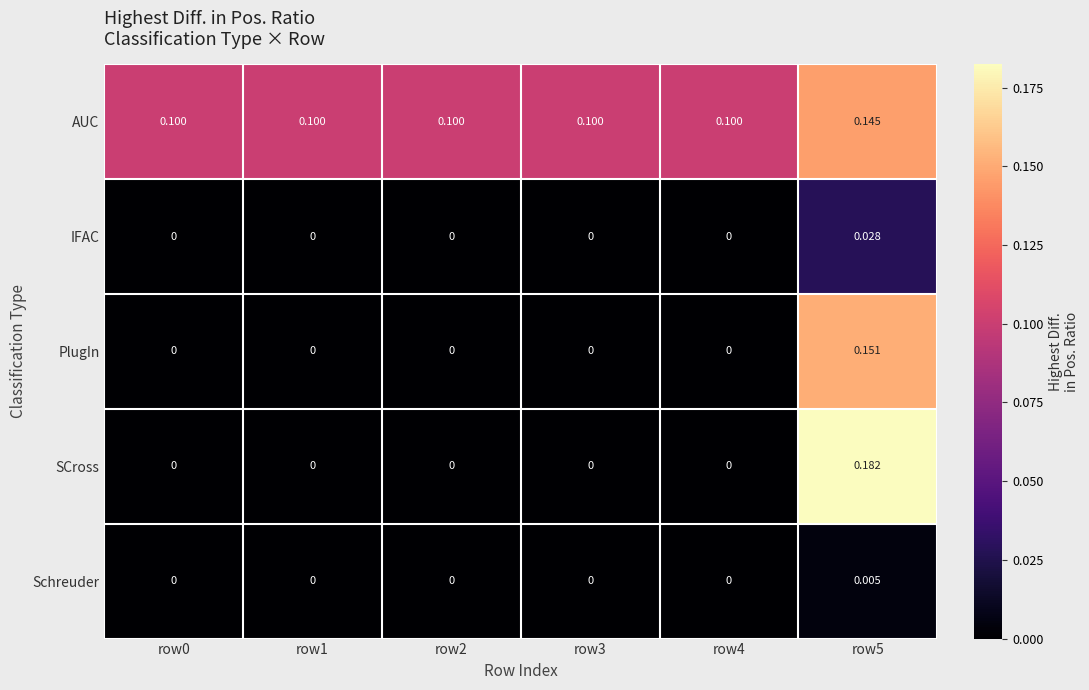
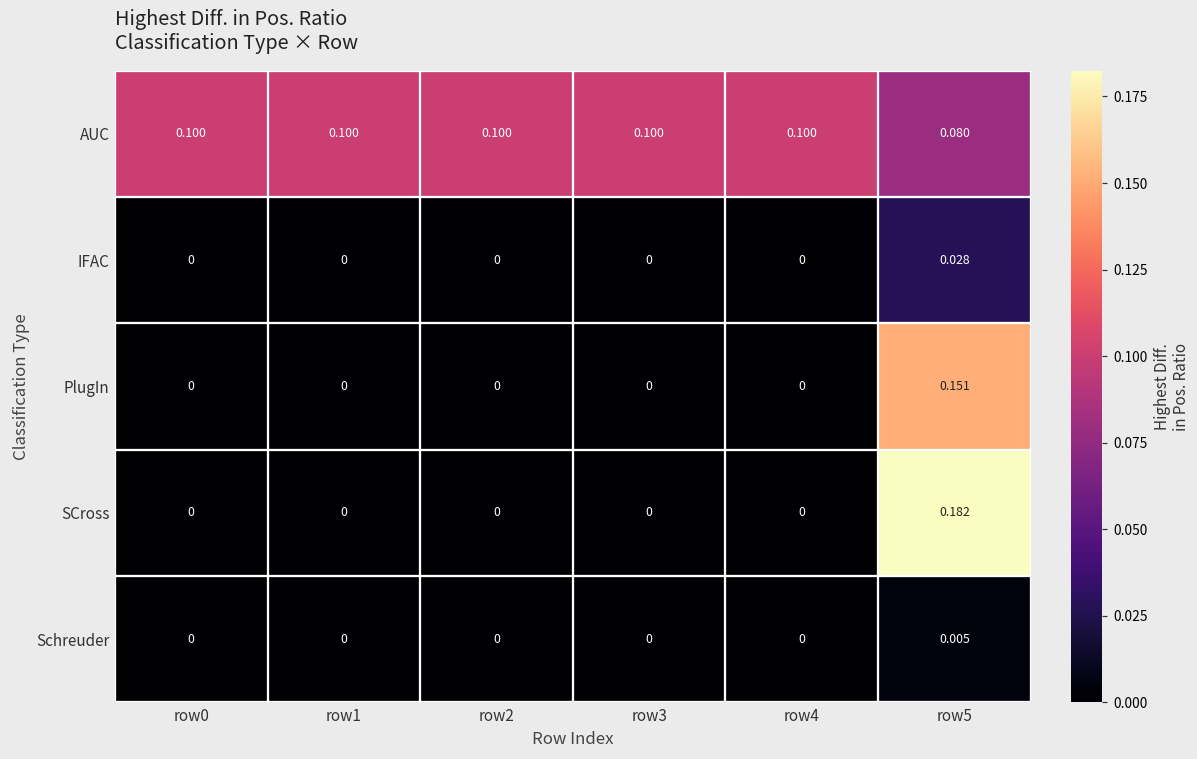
  {
    "AUC": {
      "row0": 0.100,
      "row1": 0.100,
      "row2": 0.100,
      "row3": 0.100,
      "row4": 0.100,
-     "row5": 0.145
+     "row5": 0.080
    },
    "IFAC": {
      "row0": 0,
      "row1": 0,
      "row2": 0,
      "row3": 0,
      "row4": 0,
      "row5": 0.028
    },
    "PlugIn": {
      "row0": 0,
      "row1": 0,
      "row2": 0,
      "row3": 0,
      "row4": 0,
      "row5": 0.151
    },
    "SCross": {
      "row0": 0,
      "row1": 0,
      "row2": 0,
      "row3": 0,
      "row4": 0,
      "row5": 0.182
    },
    "Schreuder": {
      "row0": 0,
      "row1": 0,
      "row2": 0,
      "row3": 0,
      "row4": 0,
      "row5": 0.005
    }
  }
